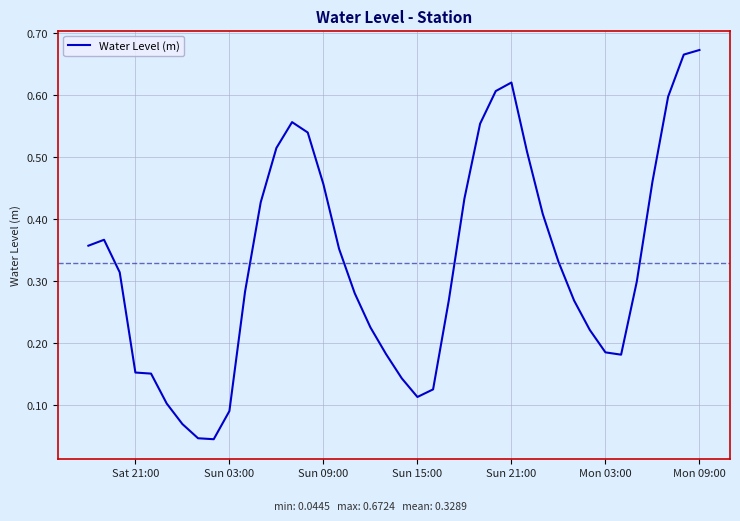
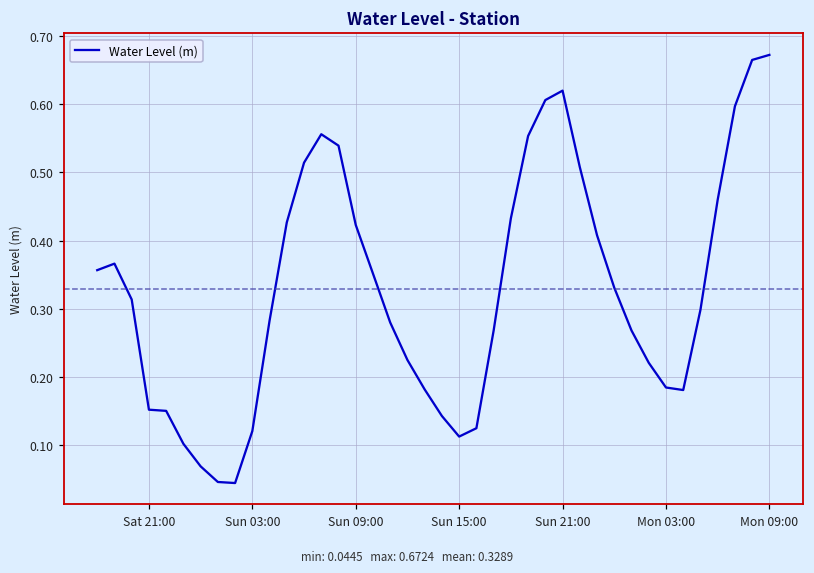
  {
    "Sat 21:00": 0.15,
-   "Sun 03:00": 0.09,
-   "Sun 09:00": 0.46,
+   "Sun 03:00": 0.12,
+   "Sun 09:00": 0.42,
    "Sun 15:00": 0.11,
    "Sun 21:00": 0.62,
    "Mon 03:00": 0.18,
    "Mon 09:00": 0.67
  }
